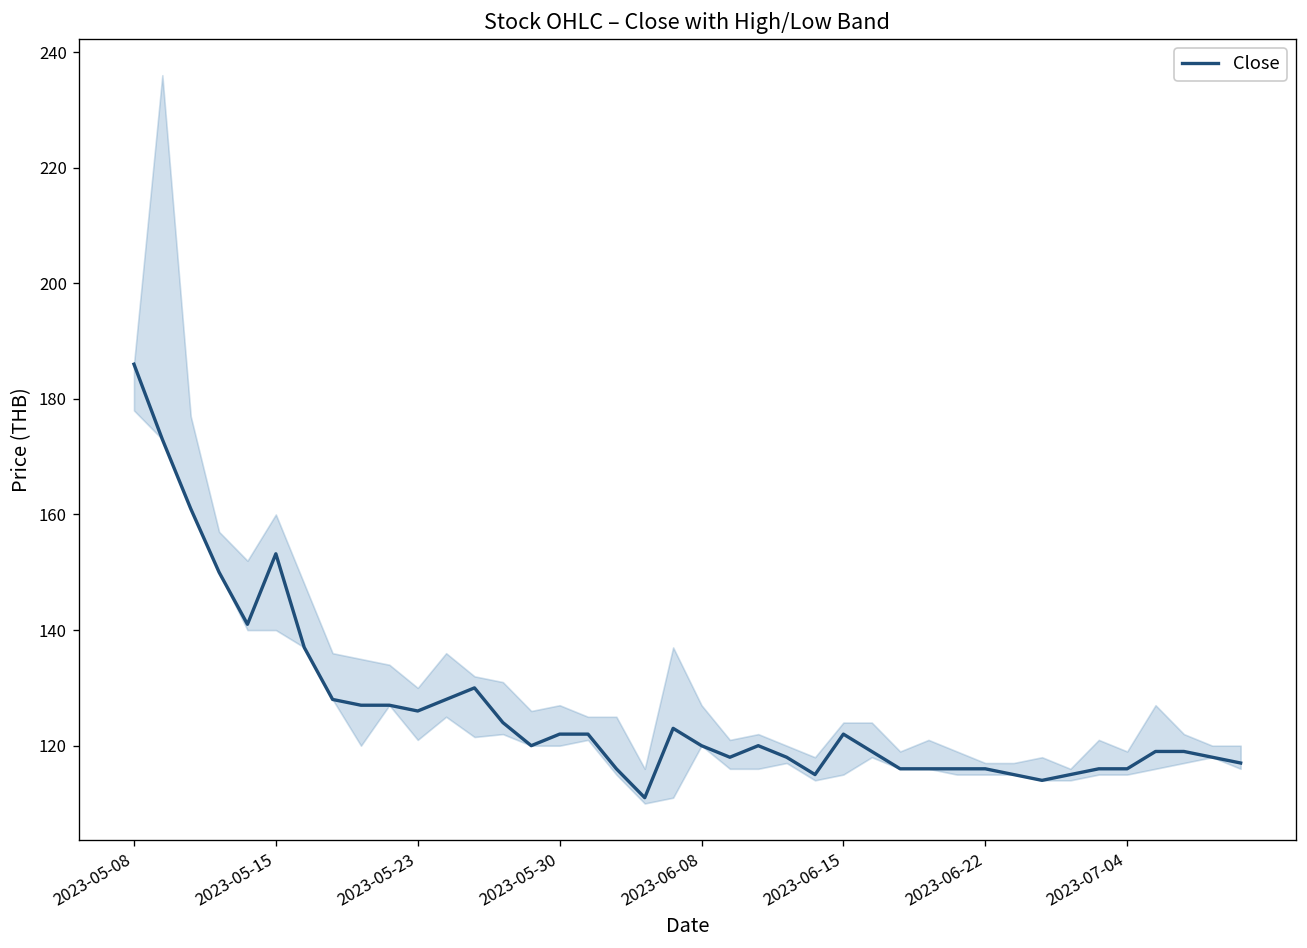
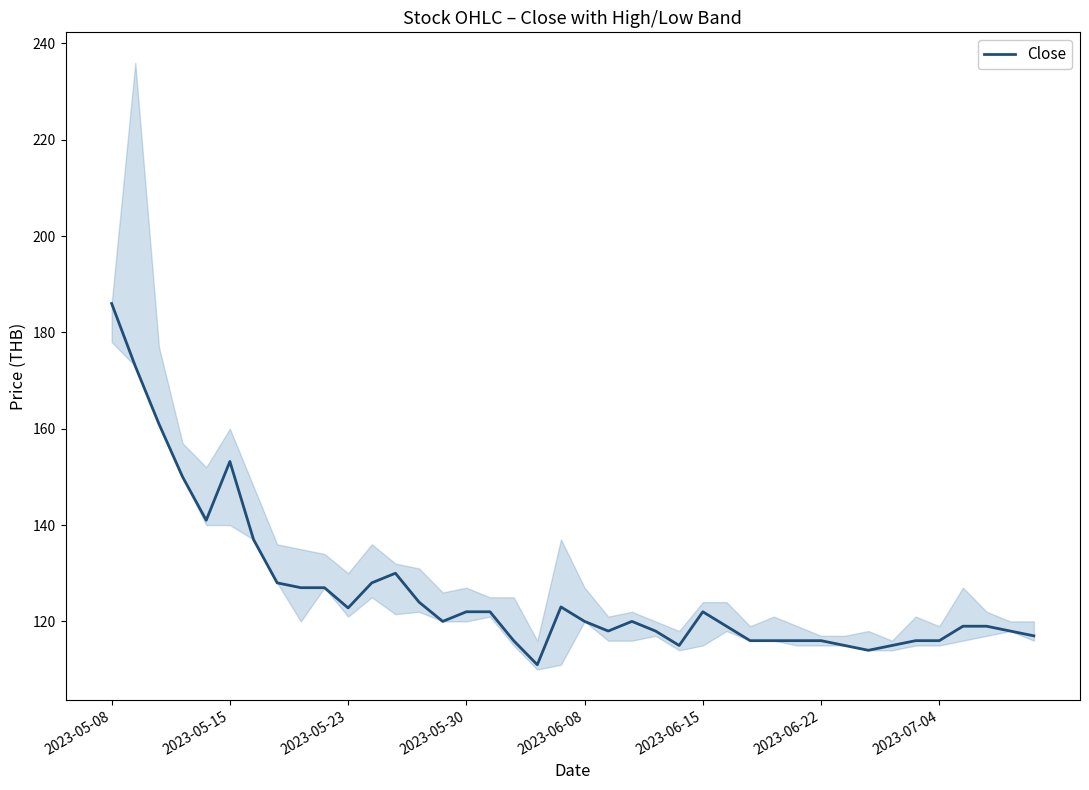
  {
    "Close": {
      "2023-05-15": 153,
-     "2023-05-23": 126,
+     "2023-05-23": 123,
      "2023-05-30": 122,
      "2023-06-08": 120,
      "2023-06-15": 122,
      "2023-06-22": 116,
      "2023-07-04": 116
    }
  }
